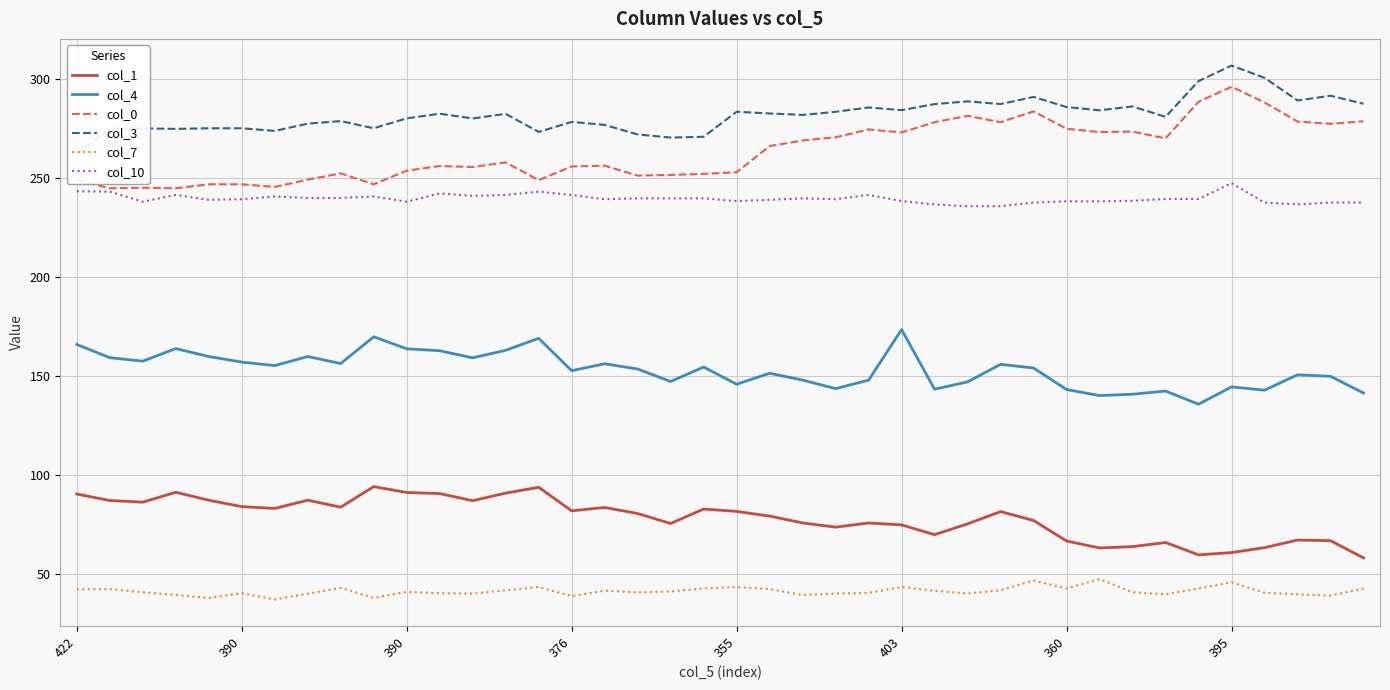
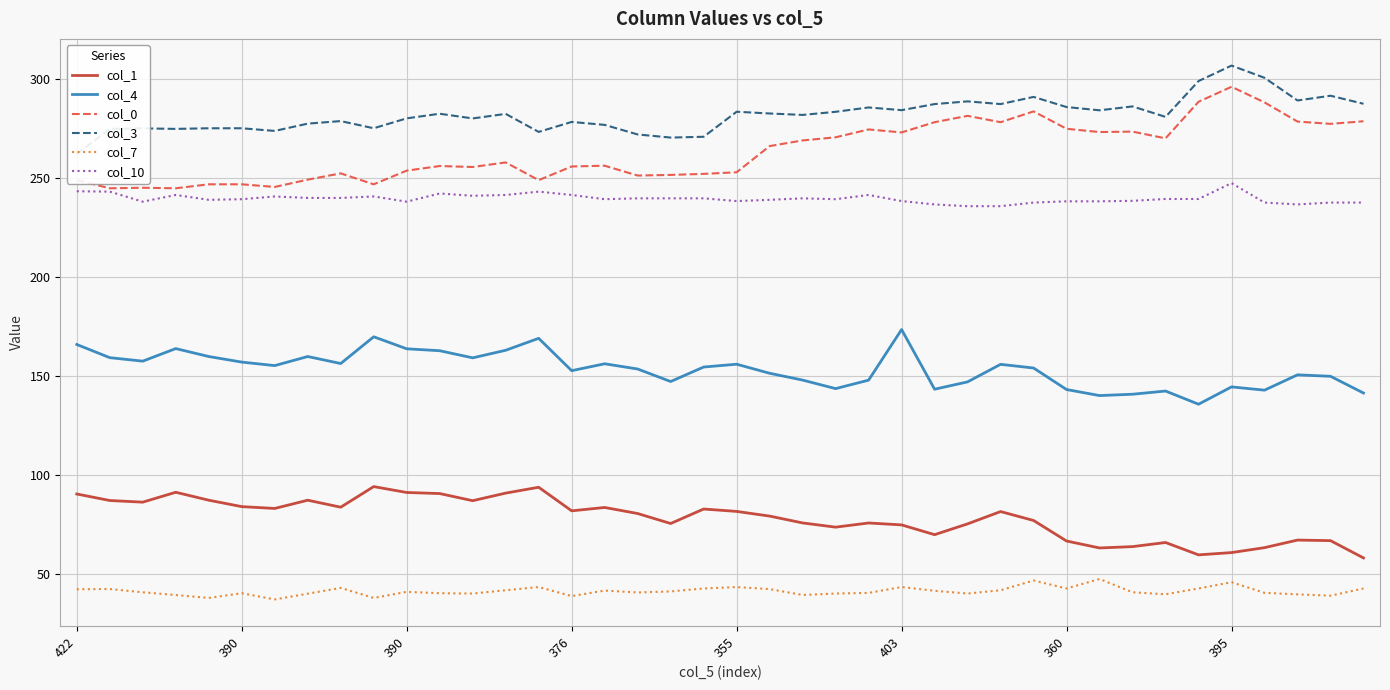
  {
    "col_4": {
      "422": 166,
      "376": 153,
-     "355": 146,
+     "355": 156,
      "403": 174,
      "360": 143,
      "395": 145
    },
    "col_3": {
      "376": 278,
      "355": 284,
      "403": 284,
      "360": 286,
      "395": 307
    },
    "col_10": {
      "422": 243,
      "376": 241,
      "355": 238,
      "403": 238,
      "360": 238,
      "395": 247
    }
  }
